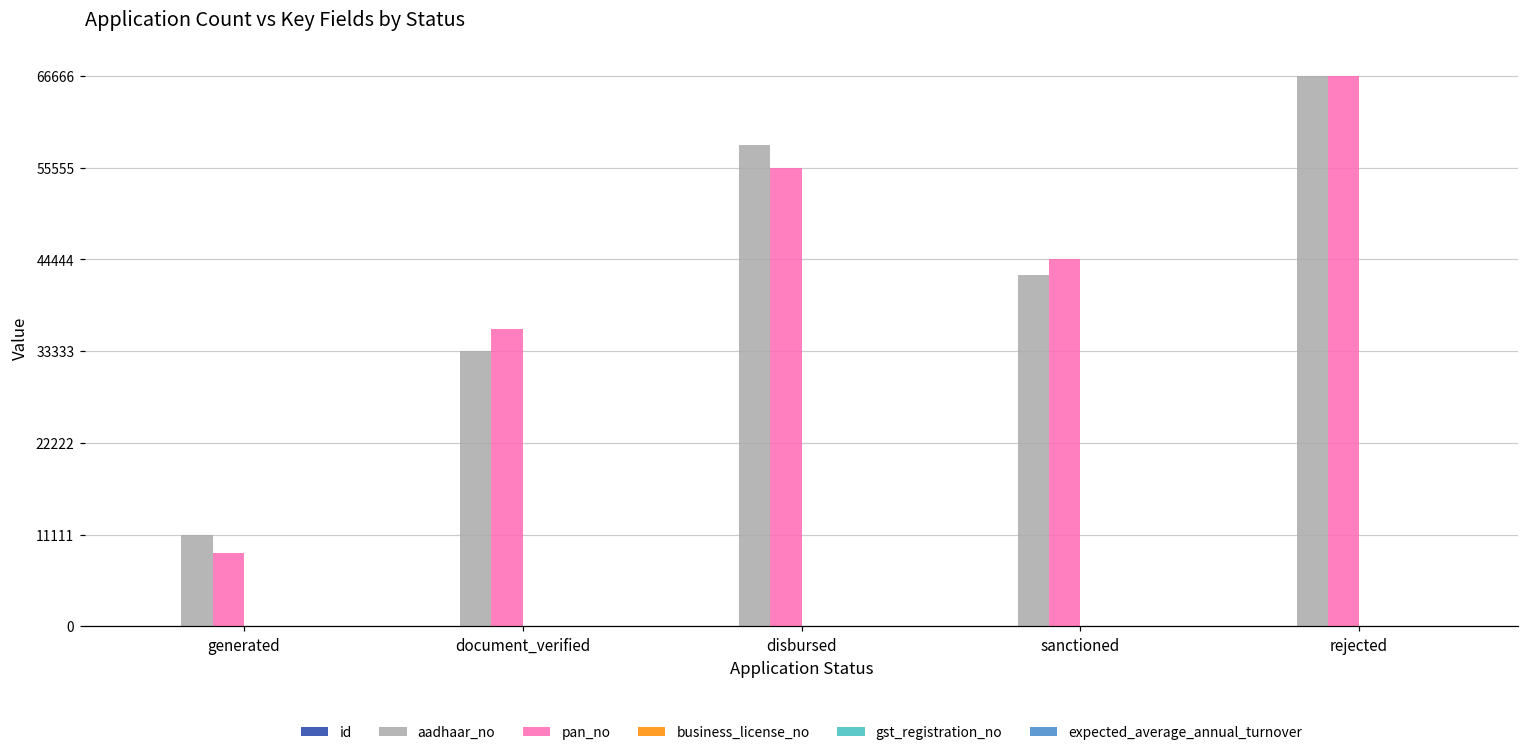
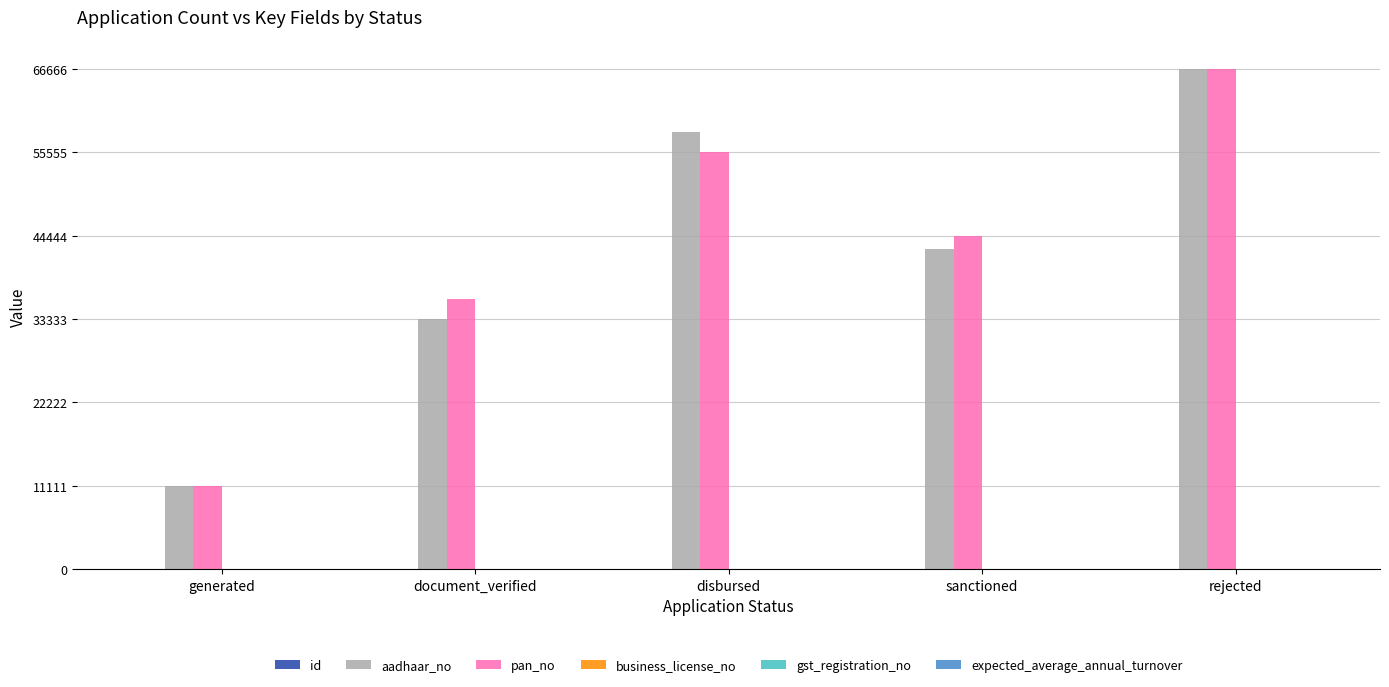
  {
    "aadhaar_no": {
      "generated": 11000,
      "document_verified": 33000,
      "disbursed": 58000,
      "sanctioned": 43000,
      "rejected": 67000
    },
    "pan_no": {
-     "generated": 9000,
+     "generated": 11000,
      "document_verified": 36000,
      "disbursed": 56000,
      "sanctioned": 44000,
      "rejected": 67000
    },
    "business_license_no": {
      "generated": 0,
      "document_verified": 0,
      "disbursed": 0,
      "sanctioned": 0,
      "rejected": 0
    }
  }
